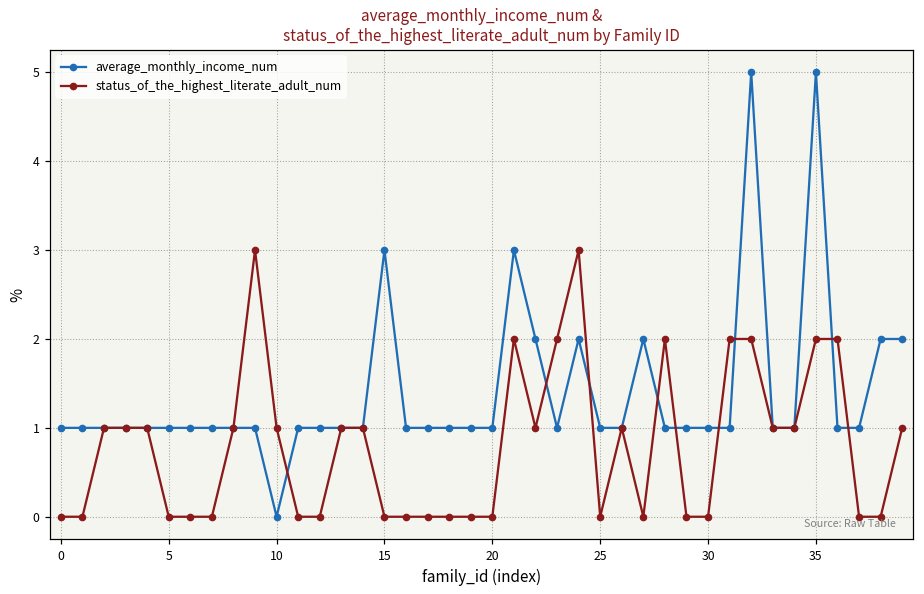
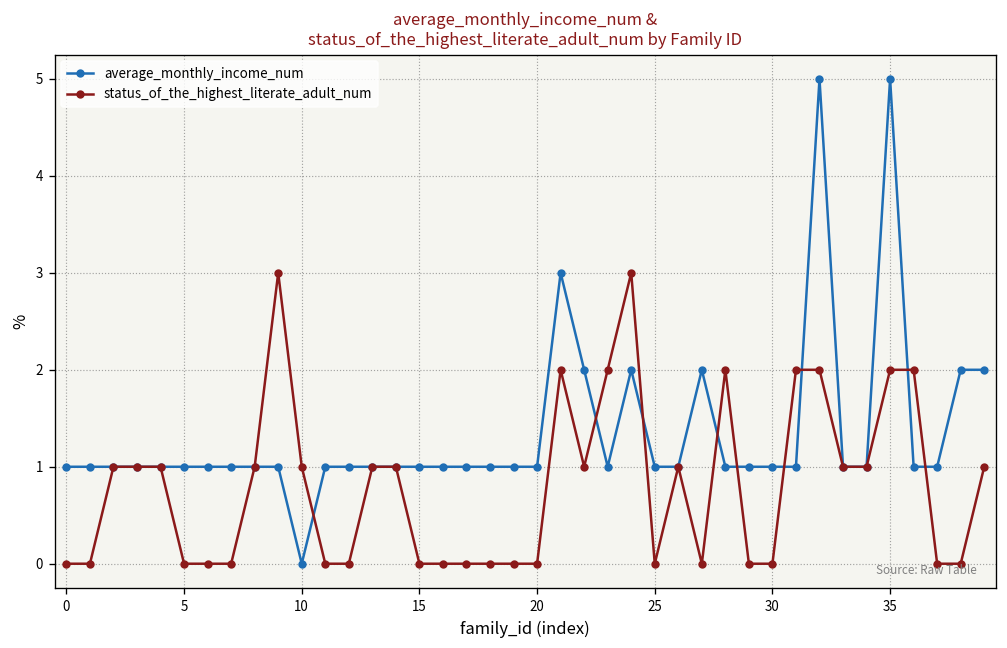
  {
    "average_monthly_income_num": {
      "0": 1,
      "5": 1,
      "10": 0,
-     "15": 3,
+     "15": 1,
      "20": 1,
      "25": 1,
      "30": 1,
      "35": 5
    },
    "status_of_the_highest_literate_adult_num": {
      "0": 0,
      "5": 0,
      "10": 1,
      "15": 0,
      "20": 0,
      "25": 0,
      "30": 0,
      "35": 2
    }
  }
